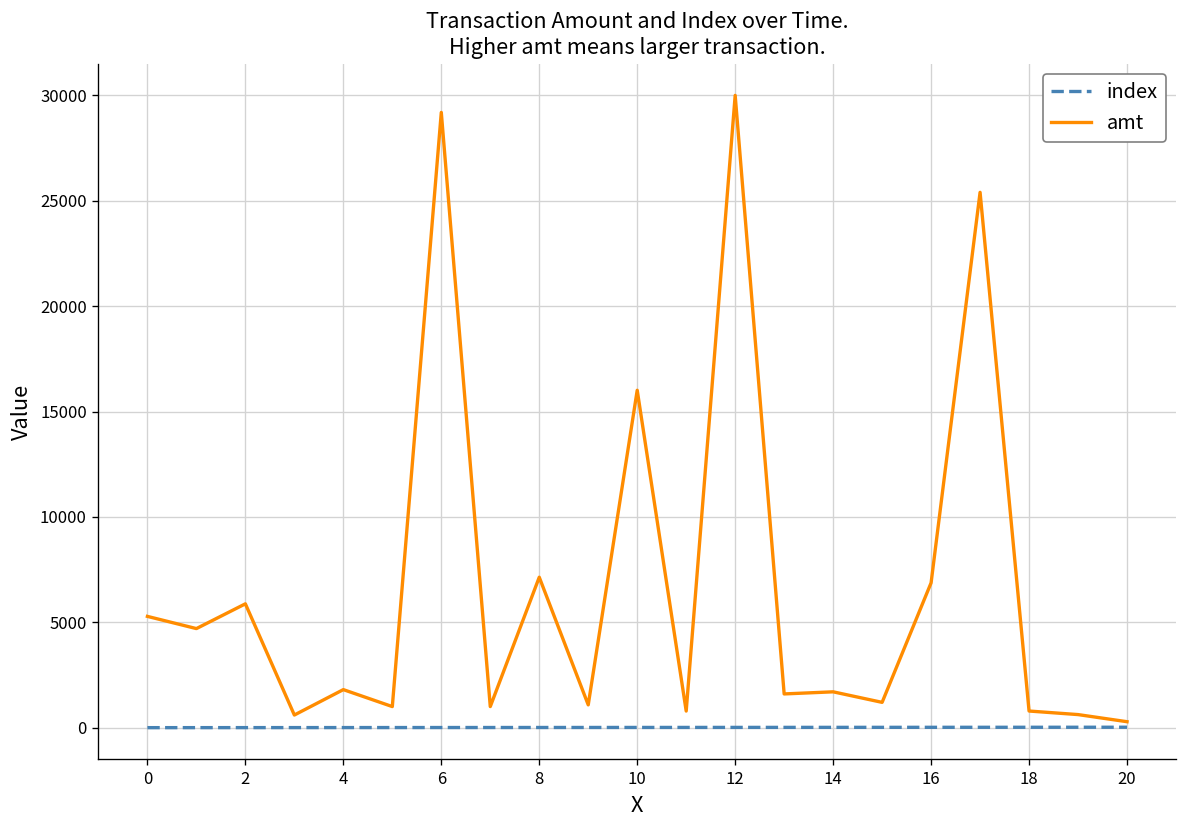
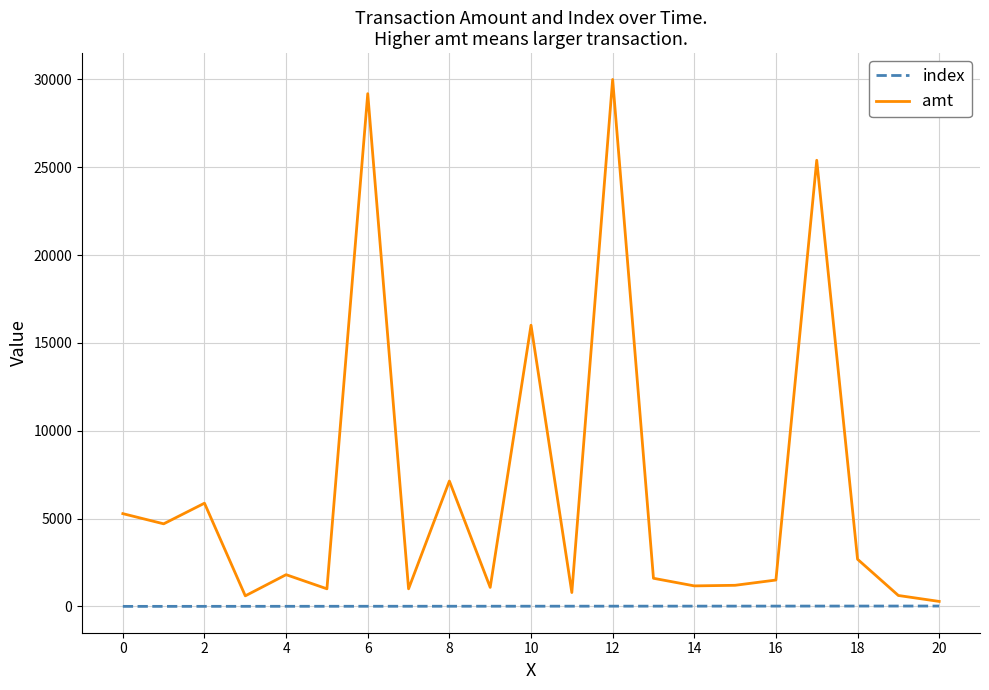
  {
    "index": {
      "0": 0,
      "2": 0,
      "4": 0,
      "6": 0,
      "8": 0,
      "10": 0,
      "12": 0,
      "14": 0,
      "16": 0,
      "18": 0,
      "20": 0
    },
    "amt": {
      "0": 5300,
      "2": 5900,
      "4": 1800,
      "6": 29200,
      "8": 7100,
      "10": 16000,
      "12": 30000,
-     "14": 1700,
-     "16": 6900,
-     "18": 800,
+     "14": 1200,
+     "16": 1500,
+     "18": 2700,
      "20": 300
    }
  }
